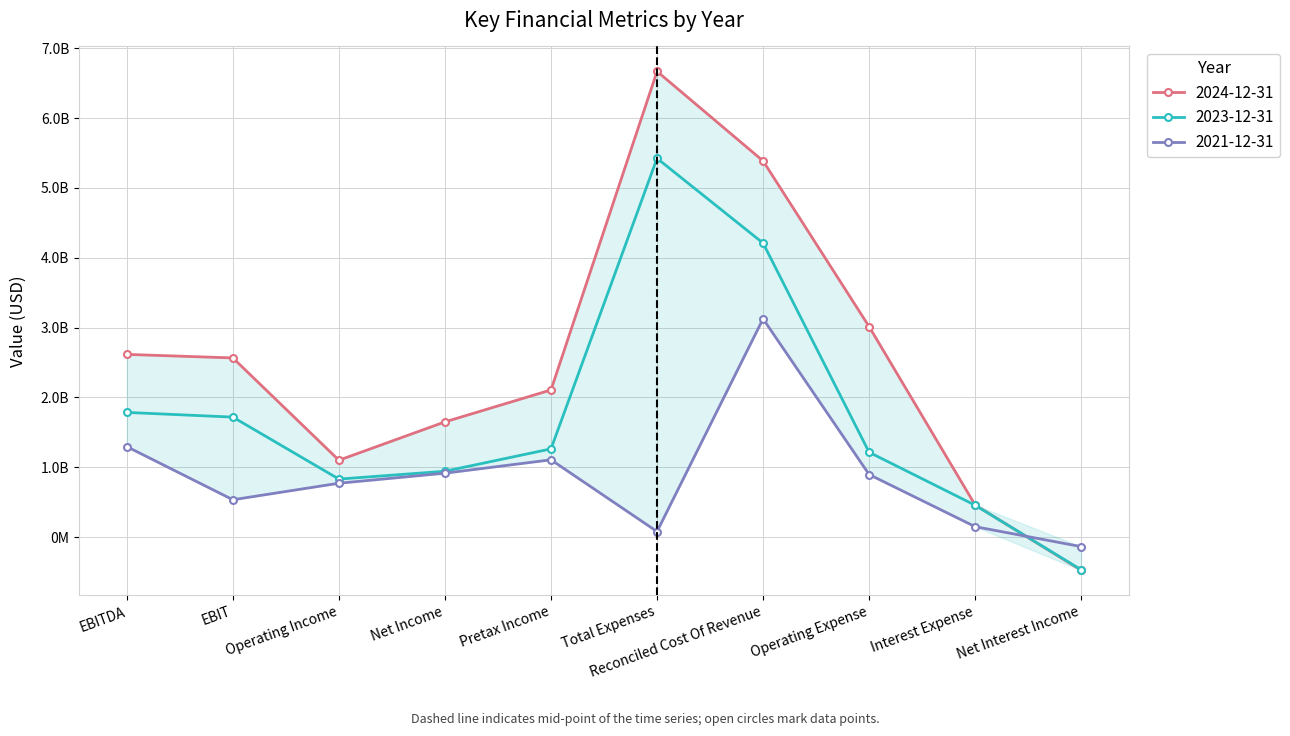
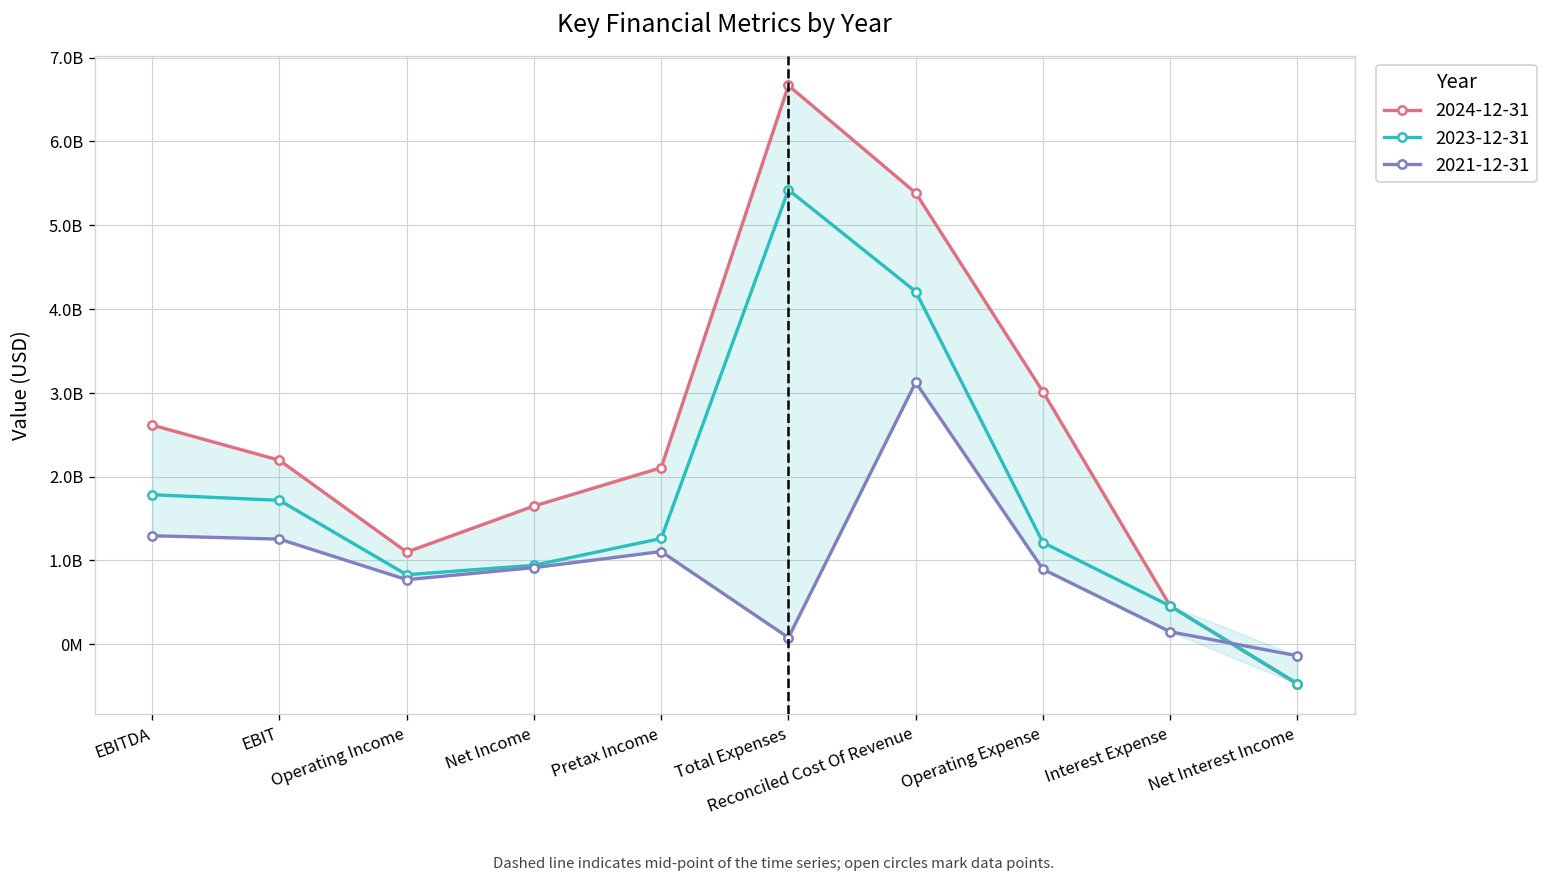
  {
    "2024-12-31": {
-     "EBIT": 2600000000
+     "EBIT": 2200000000
    },
    "2021-12-31": {
      "EBITDA": 1300000000,
-     "EBIT": 500000000,
+     "EBIT": 1300000000,
      "Operating Income": 800000000,
      "Pretax Income": 1100000000,
      "Total Expenses": 100000000,
      "Reconciled Cost Of Revenue": 3100000000,
      "Operating Expense": 900000000,
      "Interest Expense": 100000000
    }
  }
